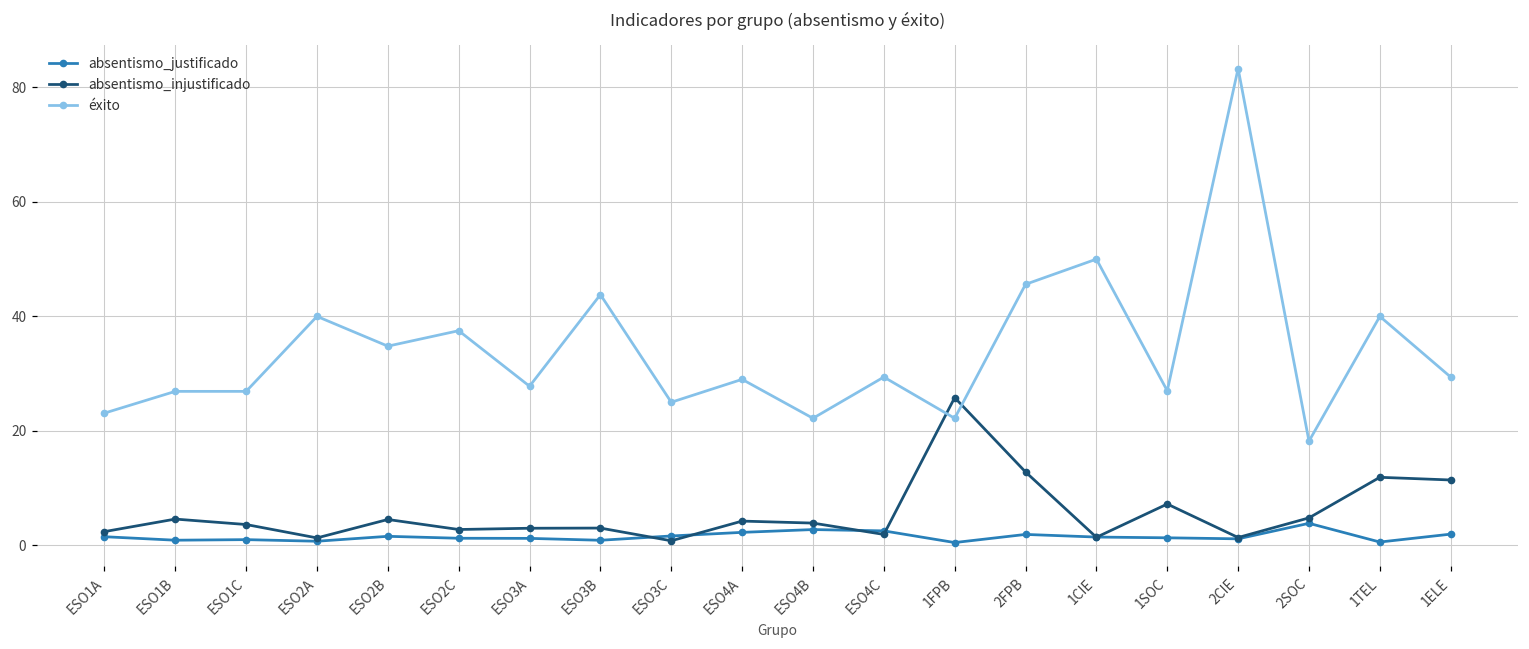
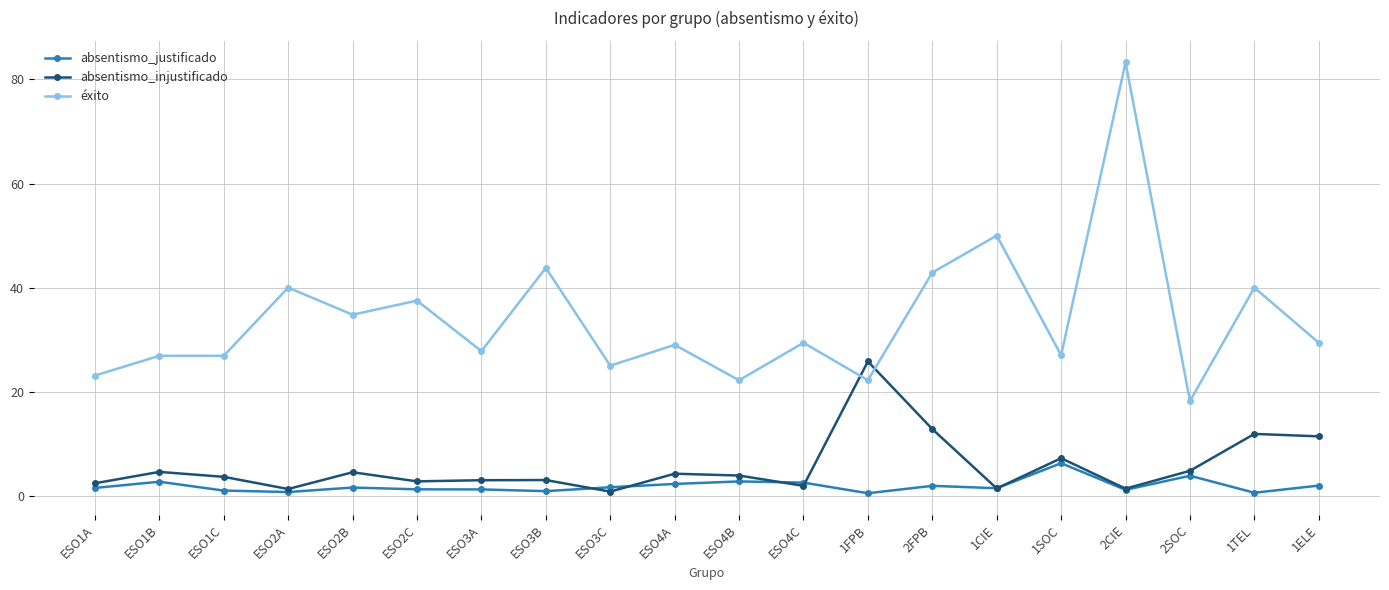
  {
    "absentismo_justificado": {
      "ESO1A": 2,
-     "ESO1B": 1,
+     "ESO1B": 3,
      "ESO1C": 1,
      "ESO2A": 1,
      "ESO2B": 2,
      "ESO2C": 1,
      "ESO3A": 1,
      "ESO3B": 1,
      "ESO3C": 2,
      "ESO4A": 2,
      "ESO4B": 3,
      "ESO4C": 3,
      "1FPB": 0,
      "2FPB": 2,
-     "1SOC": 1,
+     "1SOC": 6,
      "2SOC": 4,
      "1TEL": 1,
      "1ELE": 2
    },
    "absentismo_injustificado": {
      "ESO1A": 2,
      "ESO1B": 5,
      "ESO1C": 4,
      "ESO2A": 1,
      "ESO2B": 5,
      "ESO2C": 3,
      "ESO3A": 3,
      "ESO3B": 3,
      "ESO3C": 1,
      "ESO4A": 4,
      "ESO4B": 4,
      "ESO4C": 2,
      "1FPB": 26,
      "2FPB": 13,
      "1SOC": 7,
      "2SOC": 5,
      "1TEL": 12,
      "1ELE": 11
    },
    "éxito": {
      "ESO1A": 23,
      "ESO1B": 27,
      "ESO1C": 27,
      "ESO2A": 40,
      "ESO2B": 35,
      "ESO2C": 38,
      "ESO3A": 28,
      "ESO3B": 44,
      "ESO3C": 25,
      "ESO4A": 29,
      "ESO4B": 22,
      "ESO4C": 29,
      "1FPB": 22,
-     "2FPB": 46,
+     "2FPB": 43,
      "1CIE": 50,
      "1SOC": 27,
      "2CIE": 83,
      "2SOC": 18,
      "1TEL": 40,
      "1ELE": 29
    }
  }
